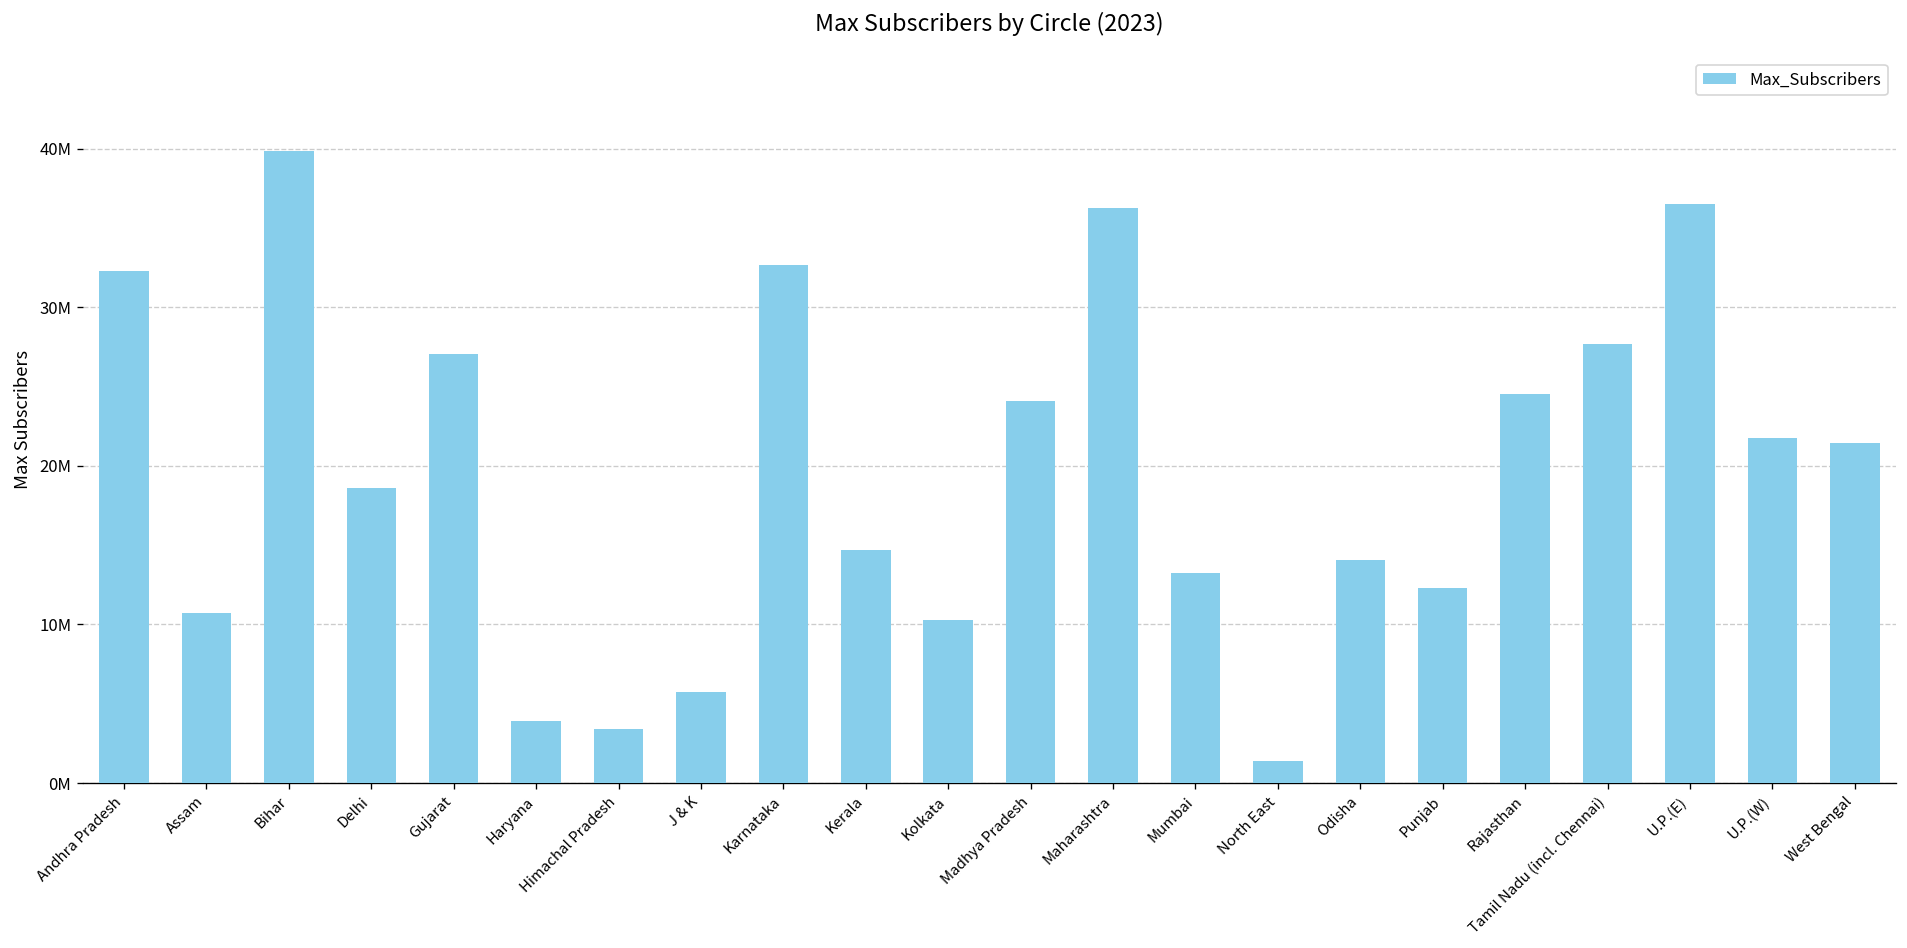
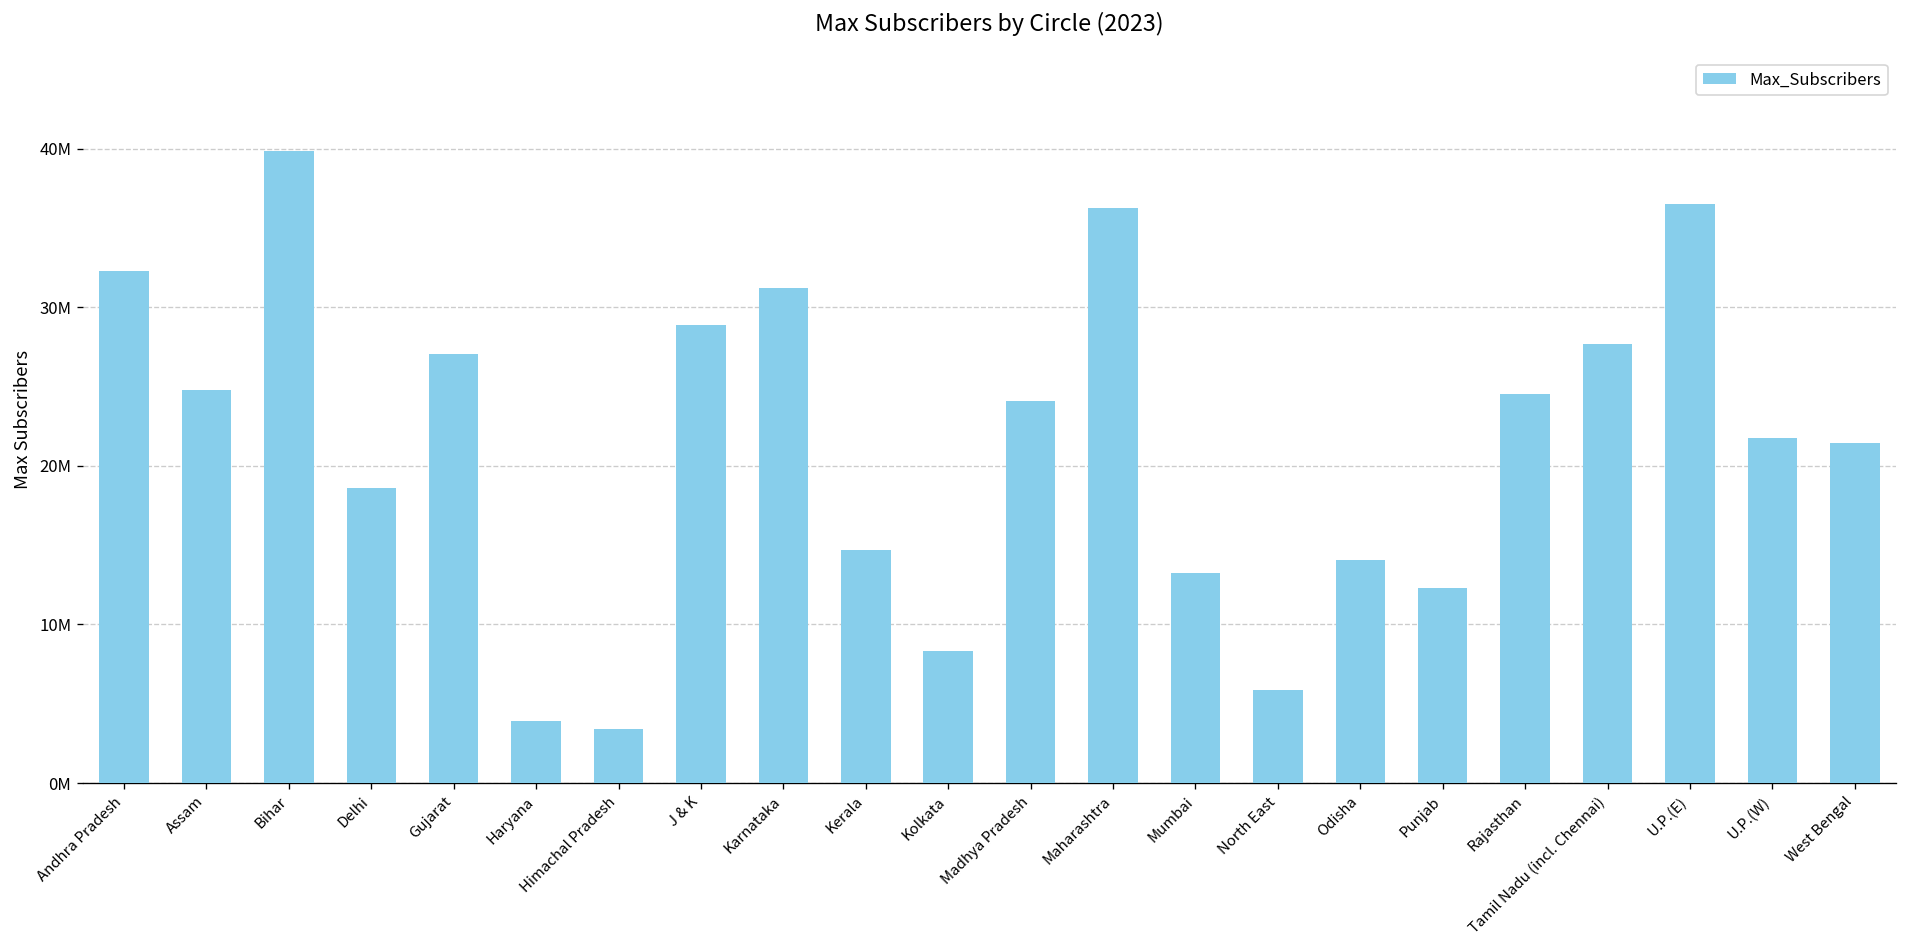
  {
    "Andhra Pradesh": 32300000,
-   "Assam": 10700000,
+   "Assam": 24800000,
    "Bihar": 39800000,
    "Delhi": 18600000,
    "Gujarat": 27000000,
    "Haryana": 3900000,
    "Himachal Pradesh": 3400000,
-   "J & K": 5800000,
-   "Karnataka": 32600000,
+   "J & K": 28900000,
+   "Karnataka": 31200000,
    "Kerala": 14700000,
-   "Kolkata": 10300000,
+   "Kolkata": 8300000,
    "Madhya Pradesh": 24100000,
    "Maharashtra": 36300000,
    "Mumbai": 13300000,
-   "North East": 1400000,
+   "North East": 5900000,
    "Odisha": 14100000,
    "Punjab": 12300000,
    "Rajasthan": 24500000,
    "Tamil Nadu (incl. Chennai)": 27700000,
    "U.P.(E)": 36500000,
    "U.P.(W)": 21800000,
    "West Bengal": 21400000
  }
